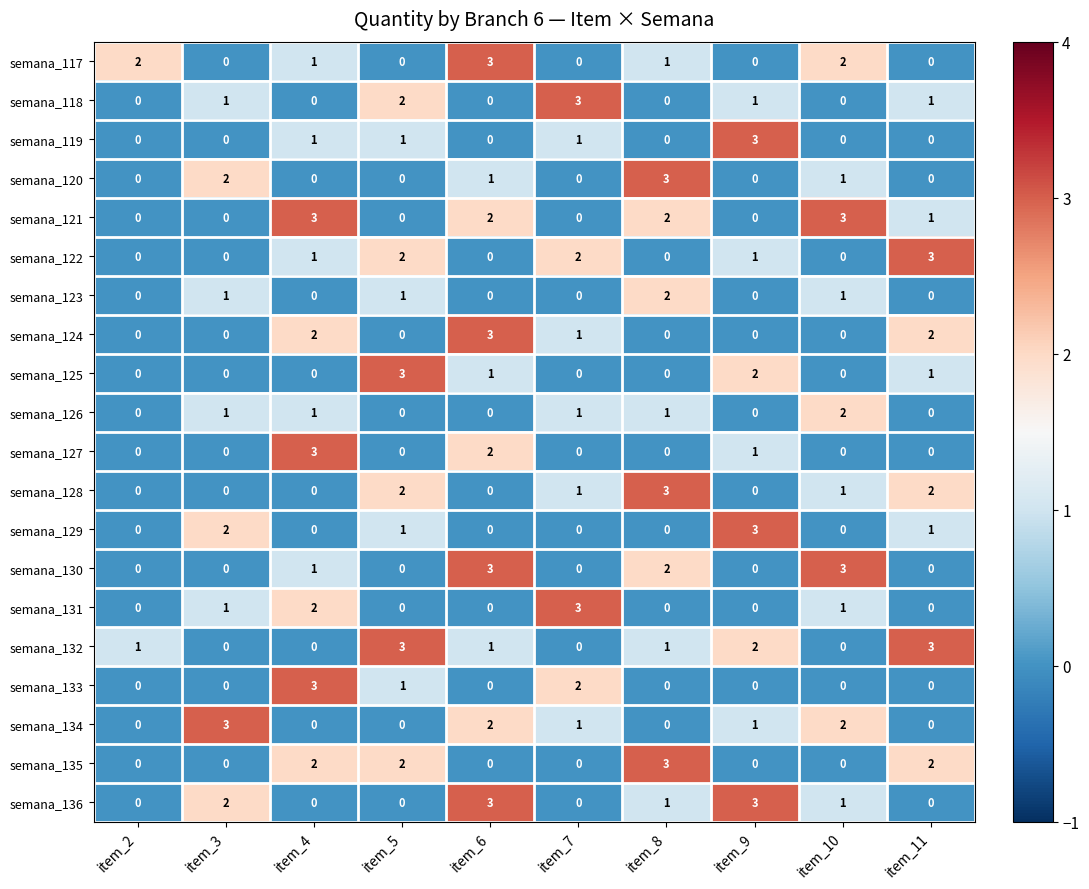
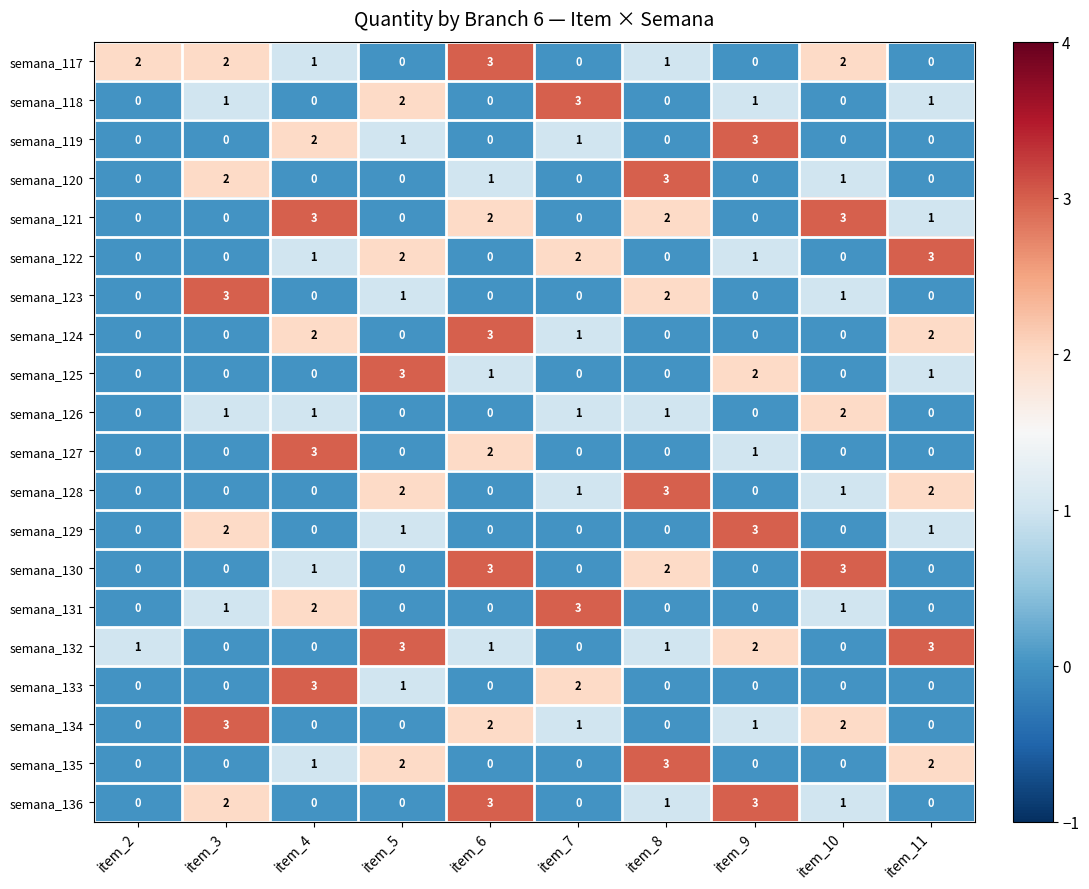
  {
    "semana_117": {
      "item_2": 2,
-     "item_3": 0,
+     "item_3": 2,
      "item_4": 1,
      "item_5": 0,
      "item_6": 3,
      "item_7": 0,
      "item_8": 1,
      "item_9": 0,
      "item_10": 2,
      "item_11": 0
    },
    "semana_118": {
      "item_2": 0,
      "item_3": 1,
      "item_4": 0,
      "item_5": 2,
      "item_6": 0,
      "item_7": 3,
      "item_8": 0,
      "item_9": 1,
      "item_10": 0,
      "item_11": 1
    },
    "semana_119": {
      "item_2": 0,
      "item_3": 0,
-     "item_4": 1,
+     "item_4": 2,
      "item_5": 1,
      "item_6": 0,
      "item_7": 1,
      "item_8": 0,
      "item_9": 3,
      "item_10": 0,
      "item_11": 0
    },
    "semana_120": {
      "item_2": 0,
      "item_3": 2,
      "item_4": 0,
      "item_5": 0,
      "item_6": 1,
      "item_7": 0,
      "item_8": 3,
      "item_9": 0,
      "item_10": 1,
      "item_11": 0
    },
    "semana_121": {
      "item_2": 0,
      "item_3": 0,
      "item_4": 3,
      "item_5": 0,
      "item_6": 2,
      "item_7": 0,
      "item_8": 2,
      "item_9": 0,
      "item_10": 3,
      "item_11": 1
    },
    "semana_122": {
      "item_2": 0,
      "item_3": 0,
      "item_4": 1,
      "item_5": 2,
      "item_6": 0,
      "item_7": 2,
      "item_8": 0,
      "item_9": 1,
      "item_10": 0,
      "item_11": 3
    },
    "semana_123": {
      "item_2": 0,
-     "item_3": 1,
+     "item_3": 3,
      "item_4": 0,
      "item_5": 1,
      "item_6": 0,
      "item_7": 0,
      "item_8": 2,
      "item_9": 0,
      "item_10": 1,
      "item_11": 0
    },
    "semana_124": {
      "item_2": 0,
      "item_3": 0,
      "item_4": 2,
      "item_5": 0,
      "item_6": 3,
      "item_7": 1,
      "item_8": 0,
      "item_9": 0,
      "item_10": 0,
      "item_11": 2
    },
    "semana_125": {
      "item_2": 0,
      "item_3": 0,
      "item_4": 0,
      "item_5": 3,
      "item_6": 1,
      "item_7": 0,
      "item_8": 0,
      "item_9": 2,
      "item_10": 0,
      "item_11": 1
    },
    "semana_126": {
      "item_2": 0,
      "item_3": 1,
      "item_4": 1,
      "item_5": 0,
      "item_6": 0,
      "item_7": 1,
      "item_8": 1,
      "item_9": 0,
      "item_10": 2,
      "item_11": 0
    },
    "semana_127": {
      "item_2": 0,
      "item_3": 0,
      "item_4": 3,
      "item_5": 0,
      "item_6": 2,
      "item_7": 0,
      "item_8": 0,
      "item_9": 1,
      "item_10": 0,
      "item_11": 0
    },
    "semana_128": {
      "item_2": 0,
      "item_3": 0,
      "item_4": 0,
      "item_5": 2,
      "item_6": 0,
      "item_7": 1,
      "item_8": 3,
      "item_9": 0,
      "item_10": 1,
      "item_11": 2
    },
    "semana_129": {
      "item_2": 0,
      "item_3": 2,
      "item_4": 0,
      "item_5": 1,
      "item_6": 0,
      "item_7": 0,
      "item_8": 0,
      "item_9": 3,
      "item_10": 0,
      "item_11": 1
    },
    "semana_130": {
      "item_2": 0,
      "item_3": 0,
      "item_4": 1,
      "item_5": 0,
      "item_6": 3,
      "item_7": 0,
      "item_8": 2,
      "item_9": 0,
      "item_10": 3,
      "item_11": 0
    },
    "semana_131": {
      "item_2": 0,
      "item_3": 1,
      "item_4": 2,
      "item_5": 0,
      "item_6": 0,
      "item_7": 3,
      "item_8": 0,
      "item_9": 0,
      "item_10": 1,
      "item_11": 0
    },
    "semana_132": {
      "item_2": 1,
      "item_3": 0,
      "item_4": 0,
      "item_5": 3,
      "item_6": 1,
      "item_7": 0,
      "item_8": 1,
      "item_9": 2,
      "item_10": 0,
      "item_11": 3
    },
    "semana_133": {
      "item_2": 0,
      "item_3": 0,
      "item_4": 3,
      "item_5": 1,
      "item_6": 0,
      "item_7": 2,
      "item_8": 0,
      "item_9": 0,
      "item_10": 0,
      "item_11": 0
    },
    "semana_134": {
      "item_2": 0,
      "item_3": 3,
      "item_4": 0,
      "item_5": 0,
      "item_6": 2,
      "item_7": 1,
      "item_8": 0,
      "item_9": 1,
      "item_10": 2,
      "item_11": 0
    },
    "semana_135": {
      "item_2": 0,
      "item_3": 0,
-     "item_4": 2,
+     "item_4": 1,
      "item_5": 2,
      "item_6": 0,
      "item_7": 0,
      "item_8": 3,
      "item_9": 0,
      "item_10": 0,
      "item_11": 2
    },
    "semana_136": {
      "item_2": 0,
      "item_3": 2,
      "item_4": 0,
      "item_5": 0,
      "item_6": 3,
      "item_7": 0,
      "item_8": 1,
      "item_9": 3,
      "item_10": 1,
      "item_11": 0
    }
  }
